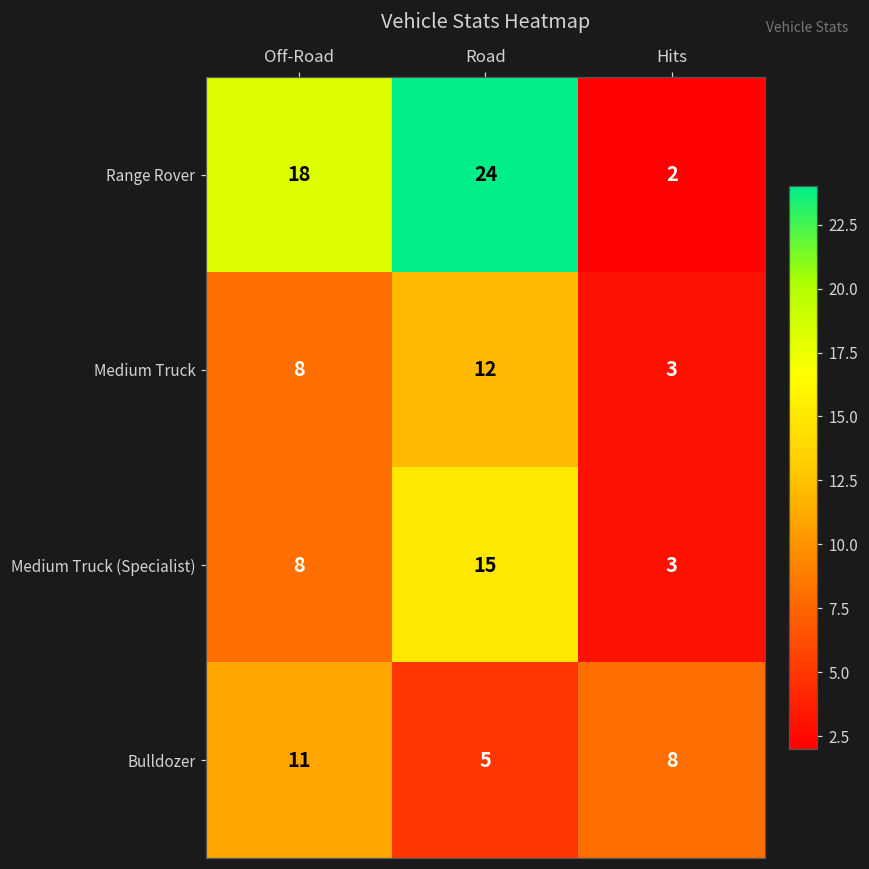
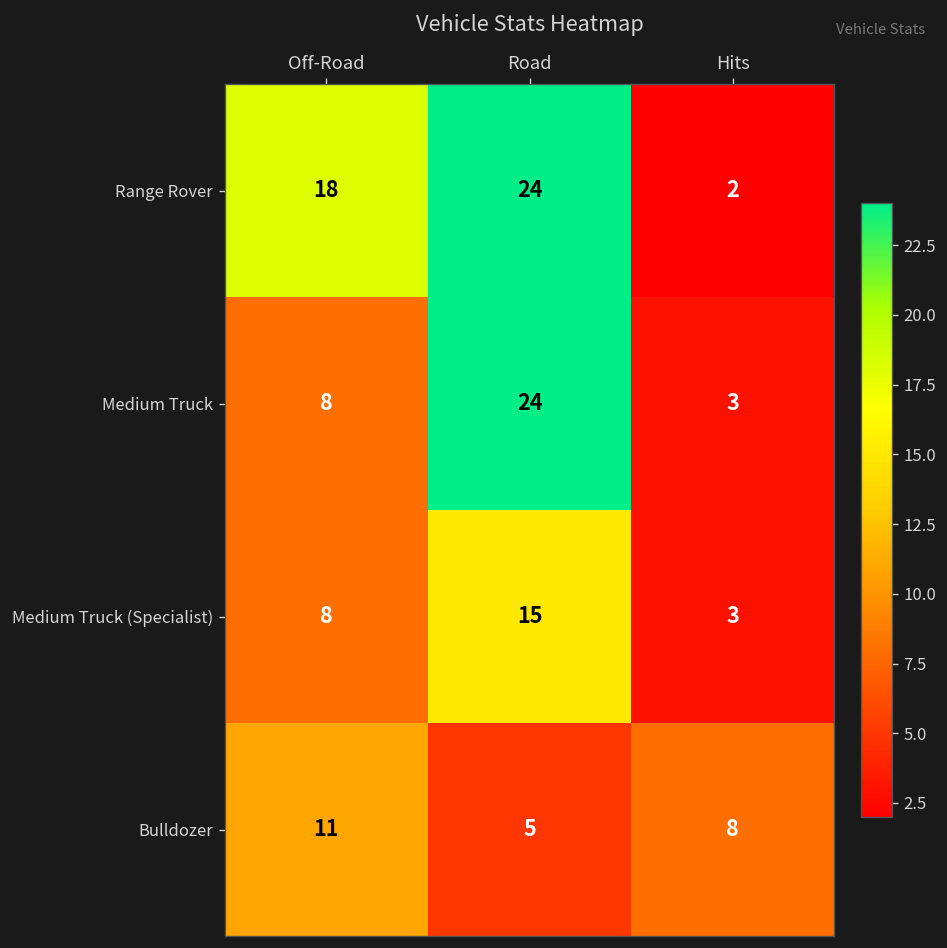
  {
    "Range Rover": {
      "Off-Road": 18,
      "Road": 24,
      "Hits": 2
    },
    "Medium Truck": {
      "Off-Road": 8,
-     "Road": 12,
+     "Road": 24,
      "Hits": 3
    },
    "Medium Truck (Specialist)": {
      "Off-Road": 8,
      "Road": 15,
      "Hits": 3
    },
    "Bulldozer": {
      "Off-Road": 11,
      "Road": 5,
      "Hits": 8
    }
  }
